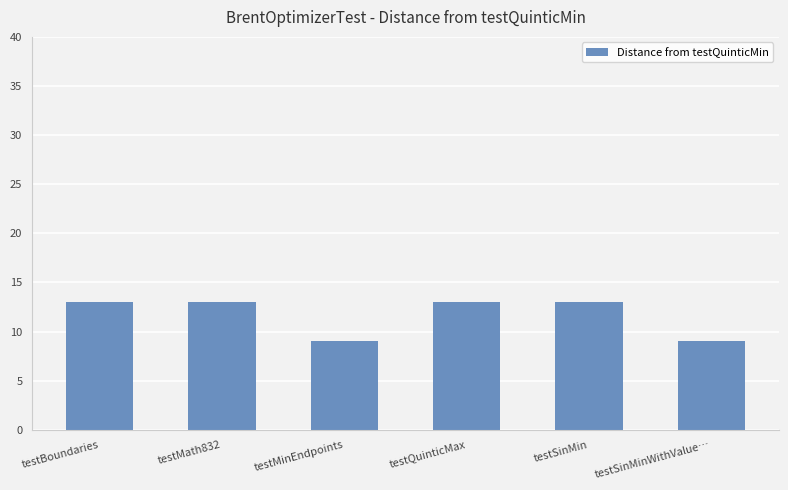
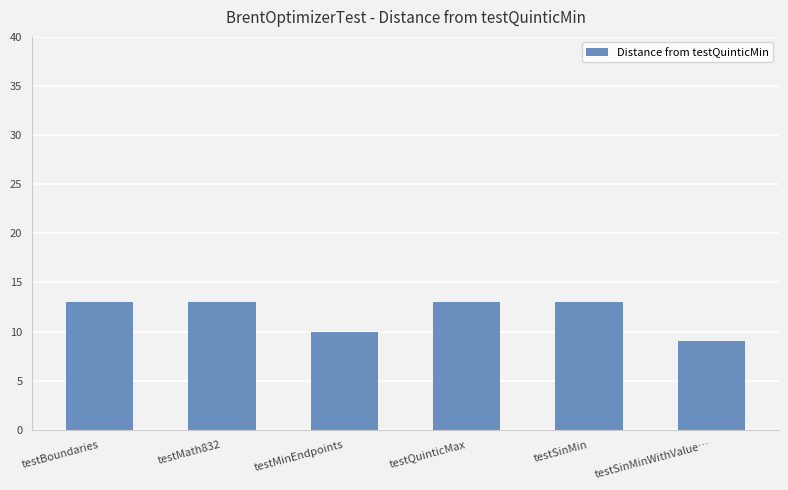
  {
    "testBoundaries": 13,
    "testMath832": 13,
-   "testMinEndpoints": 9,
+   "testMinEndpoints": 10,
    "testQuinticMax": 13,
    "testSinMin": 13,
    "testSinMinWithValue…": 9
  }
